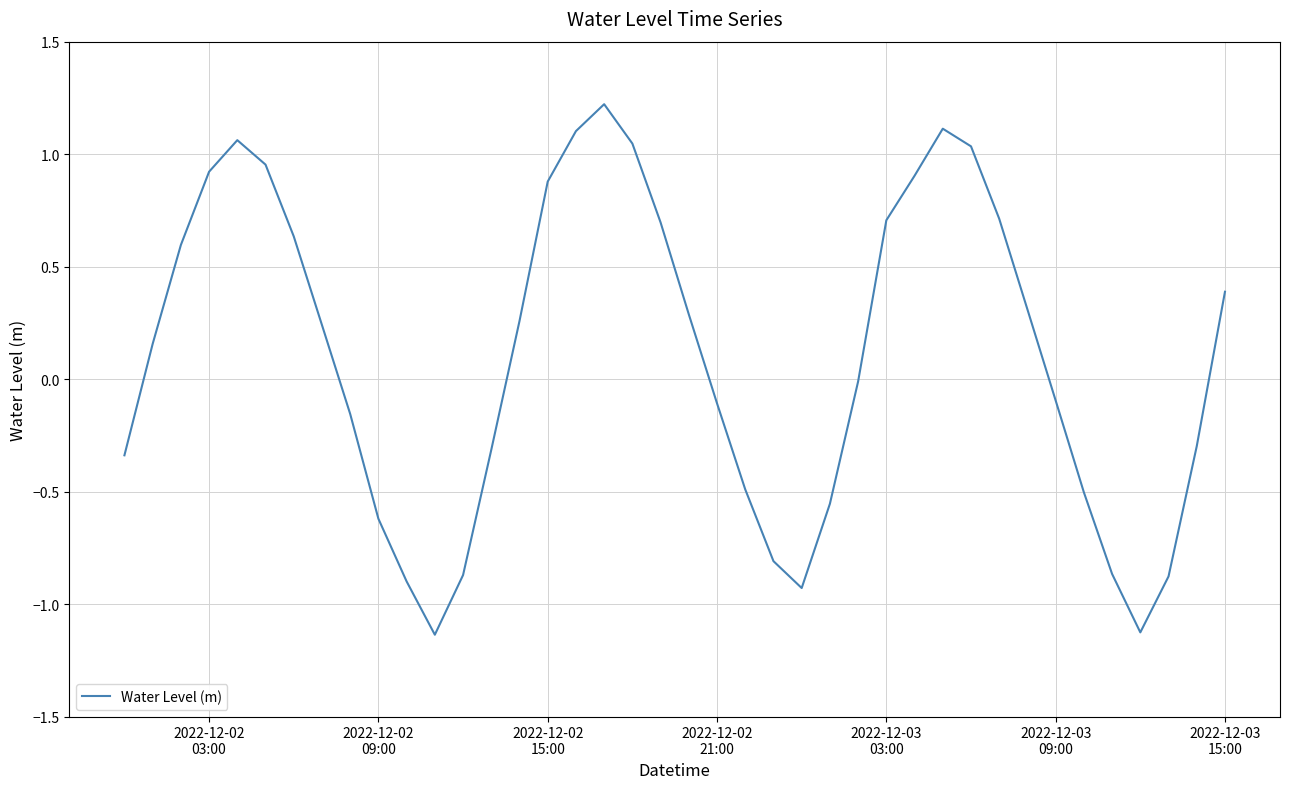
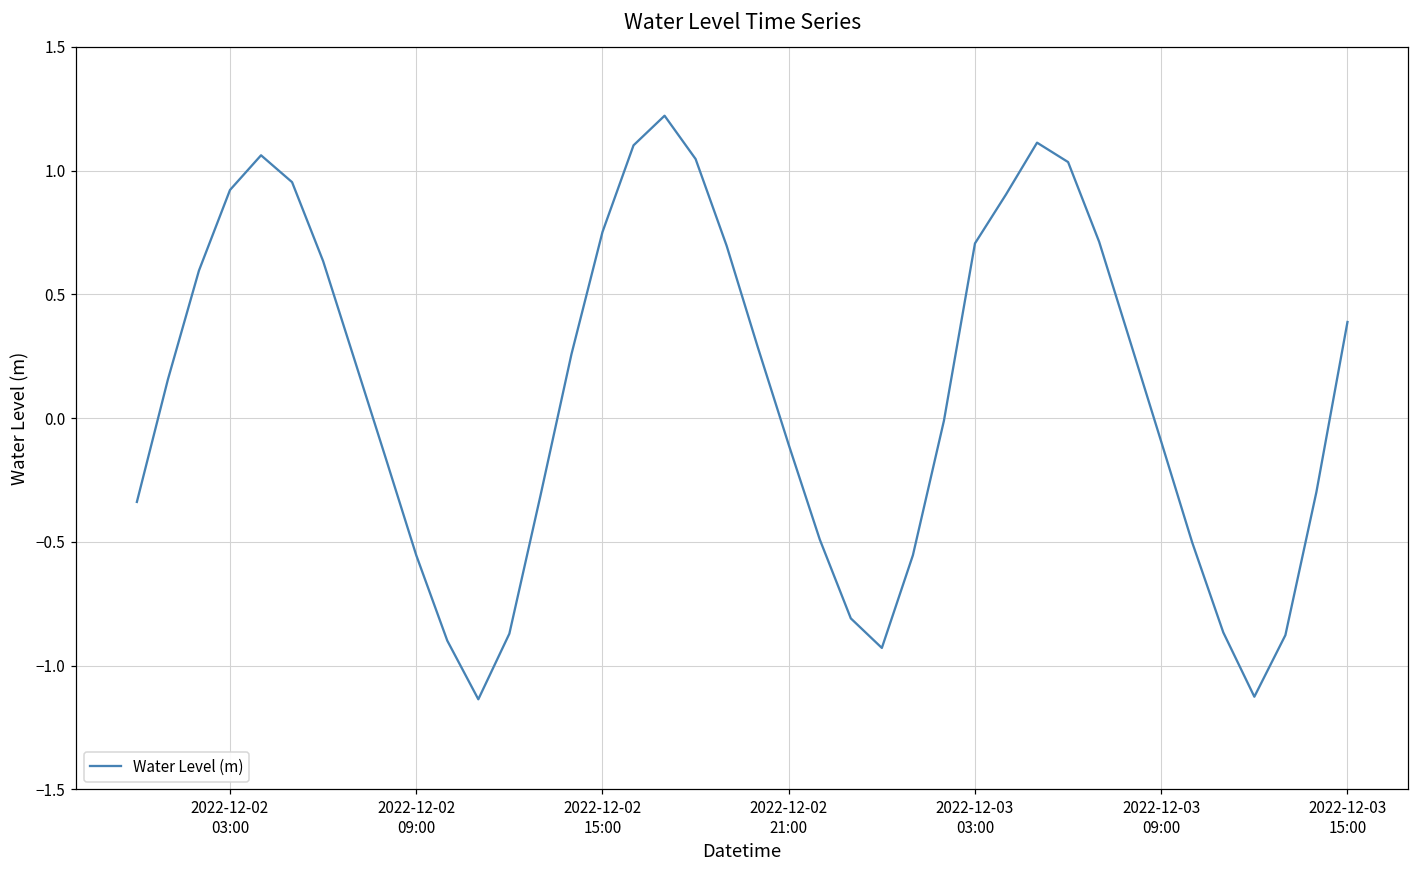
  {
    "2022-12-02 03:00": 0.92,
-   "2022-12-02 09:00": -0.62,
-   "2022-12-02 15:00": 0.88,
+   "2022-12-02 09:00": -0.55,
+   "2022-12-02 15:00": 0.75,
    "2022-12-02 21:00": -0.11,
    "2022-12-03 03:00": 0.71,
    "2022-12-03 09:00": -0.10,
    "2022-12-03 15:00": 0.39
  }
